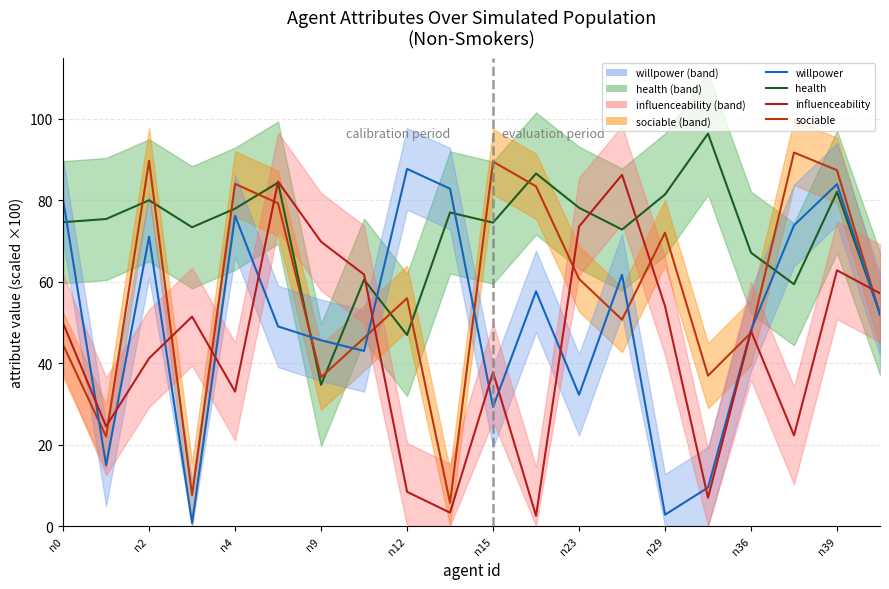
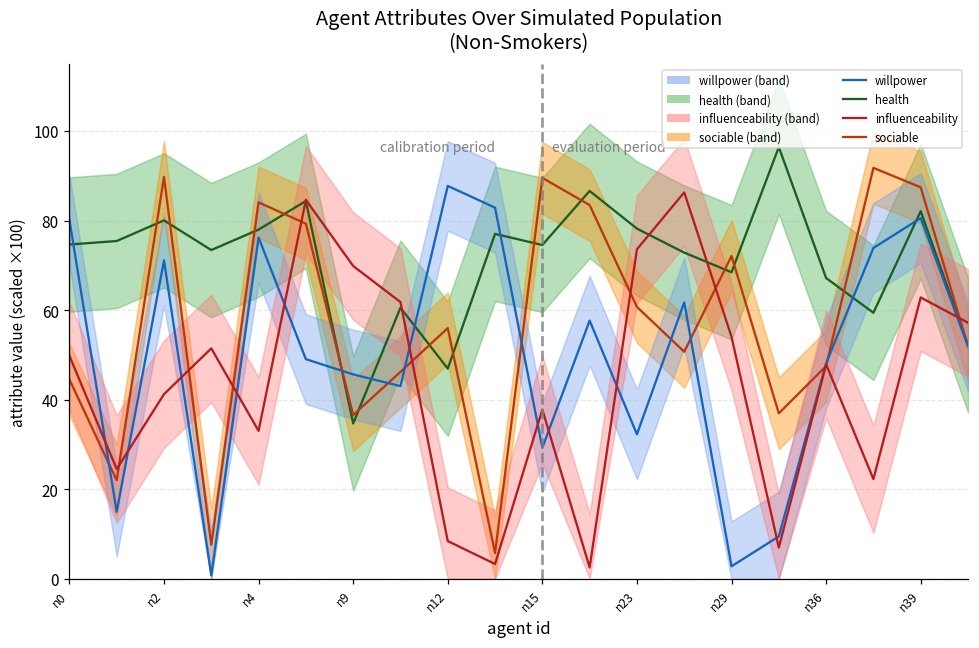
  {
    "health": {
      "n0": 75,
      "n2": 80,
      "n4": 78,
      "n9": 35,
      "n12": 47,
      "n15": 75,
      "n23": 78,
-     "n29": 81,
+     "n29": 68,
      "n36": 67,
      "n39": 82
    },
    "willpower": {
      "n0": 80,
      "n2": 71,
      "n4": 76,
      "n9": 46,
      "n12": 88,
      "n15": 29,
      "n23": 32,
      "n29": 3,
-     "n39": 84
+     "n39": 81
    }
  }
